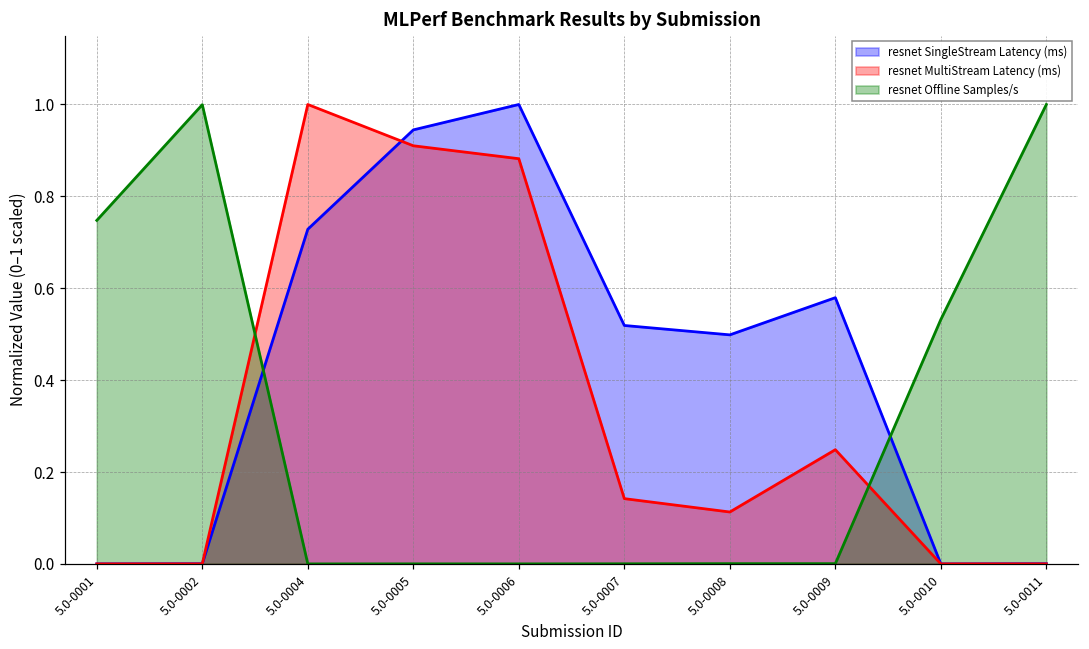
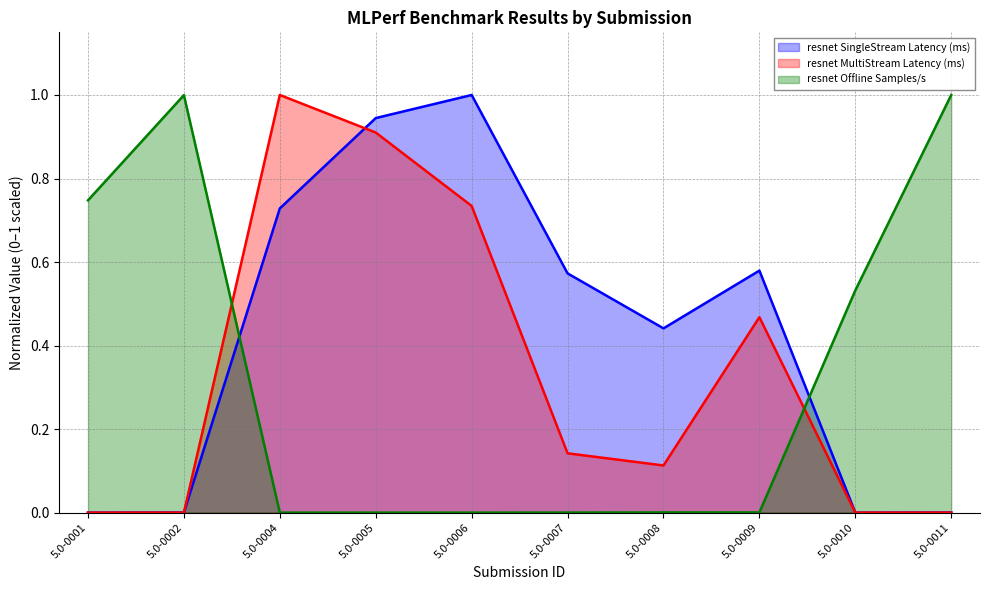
  {
    "resnet SingleStream Latency (ms)": {
      "5.0-0004": 0.73,
      "5.0-0005": 0.94,
      "5.0-0006": 1.00,
-     "5.0-0007": 0.52,
-     "5.0-0008": 0.50,
+     "5.0-0007": 0.57,
+     "5.0-0008": 0.44,
      "5.0-0009": 0.58
    },
    "resnet MultiStream Latency (ms)": {
      "5.0-0004": 1.00,
      "5.0-0005": 0.91,
-     "5.0-0006": 0.88,
+     "5.0-0006": 0.73,
      "5.0-0007": 0.14,
      "5.0-0008": 0.11,
-     "5.0-0009": 0.25
+     "5.0-0009": 0.47
    },
    "resnet Offline Samples/s": {
      "5.0-0001": 0.75,
      "5.0-0002": 1.00,
      "5.0-0004": 0.00,
      "5.0-0005": 0.00,
      "5.0-0006": 0.00,
      "5.0-0007": 0.00,
      "5.0-0008": 0.00,
      "5.0-0009": 0.00,
      "5.0-0010": 0.53,
      "5.0-0011": 1.00
    }
  }
